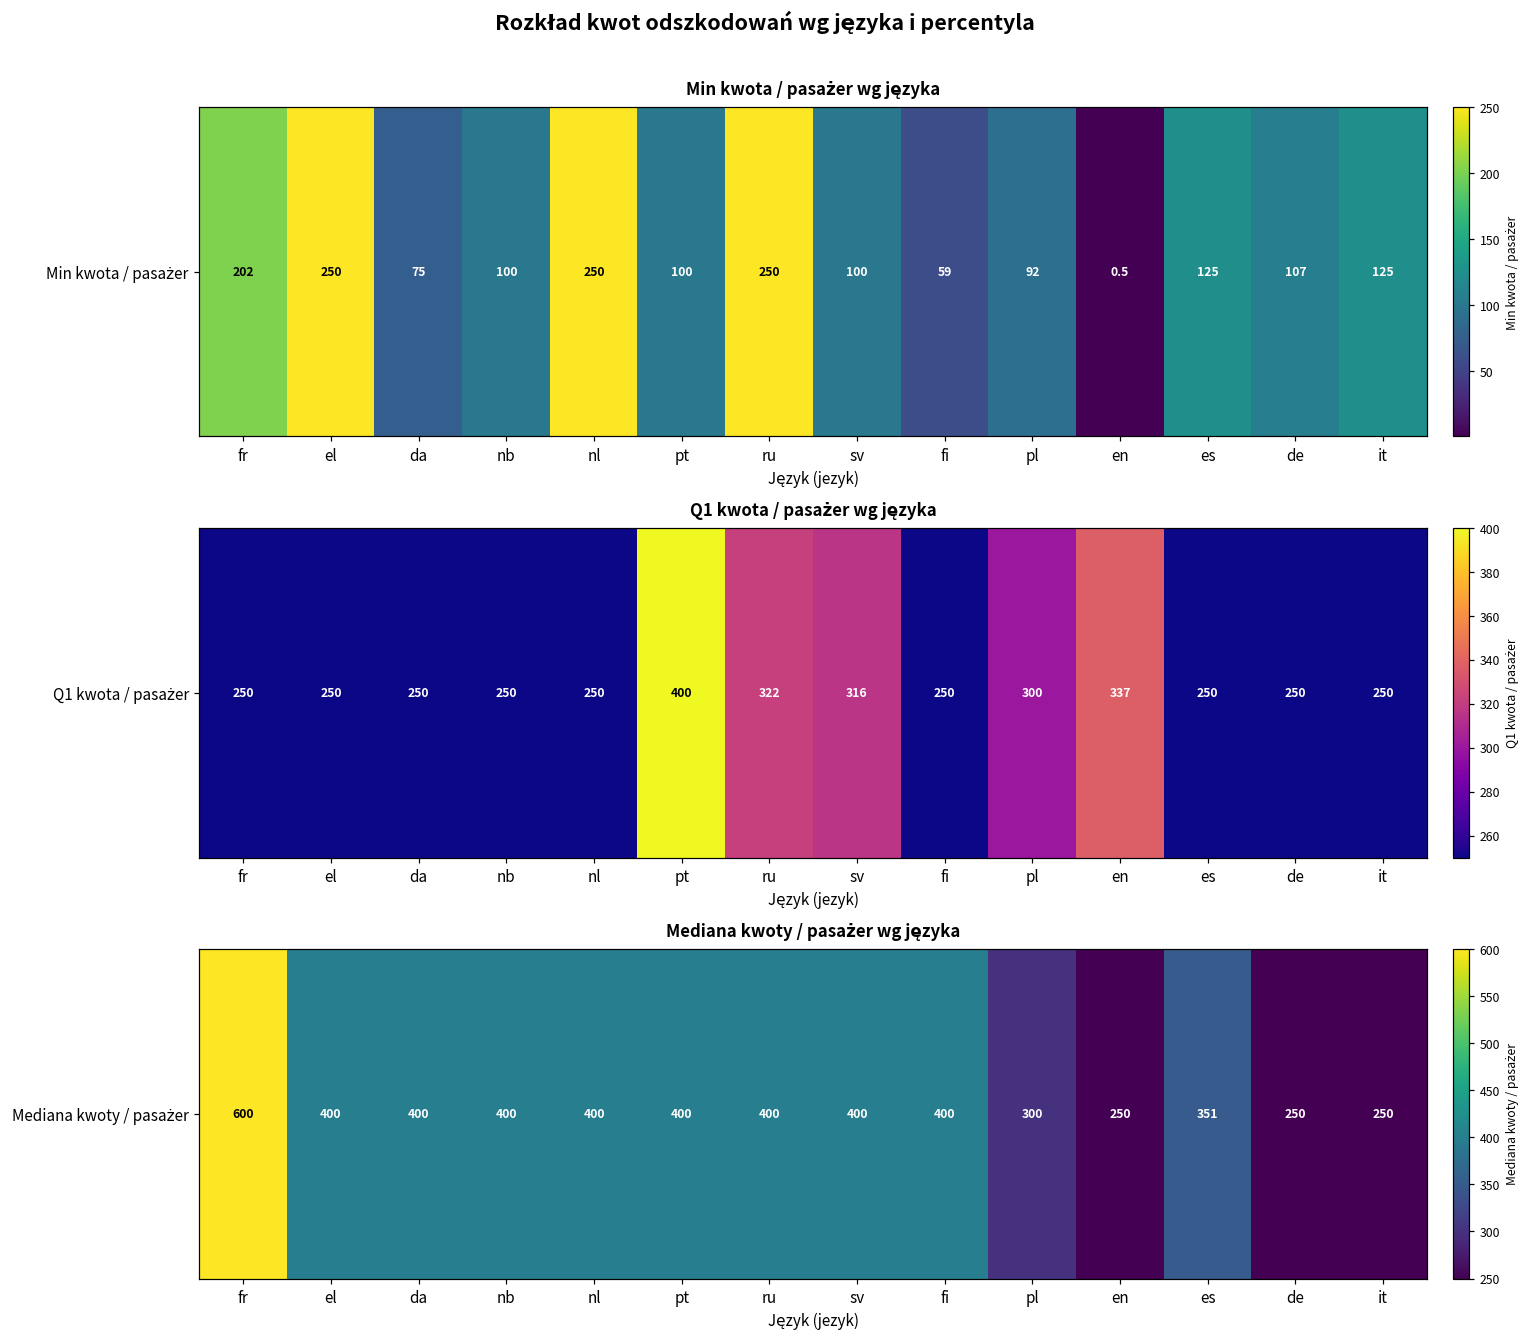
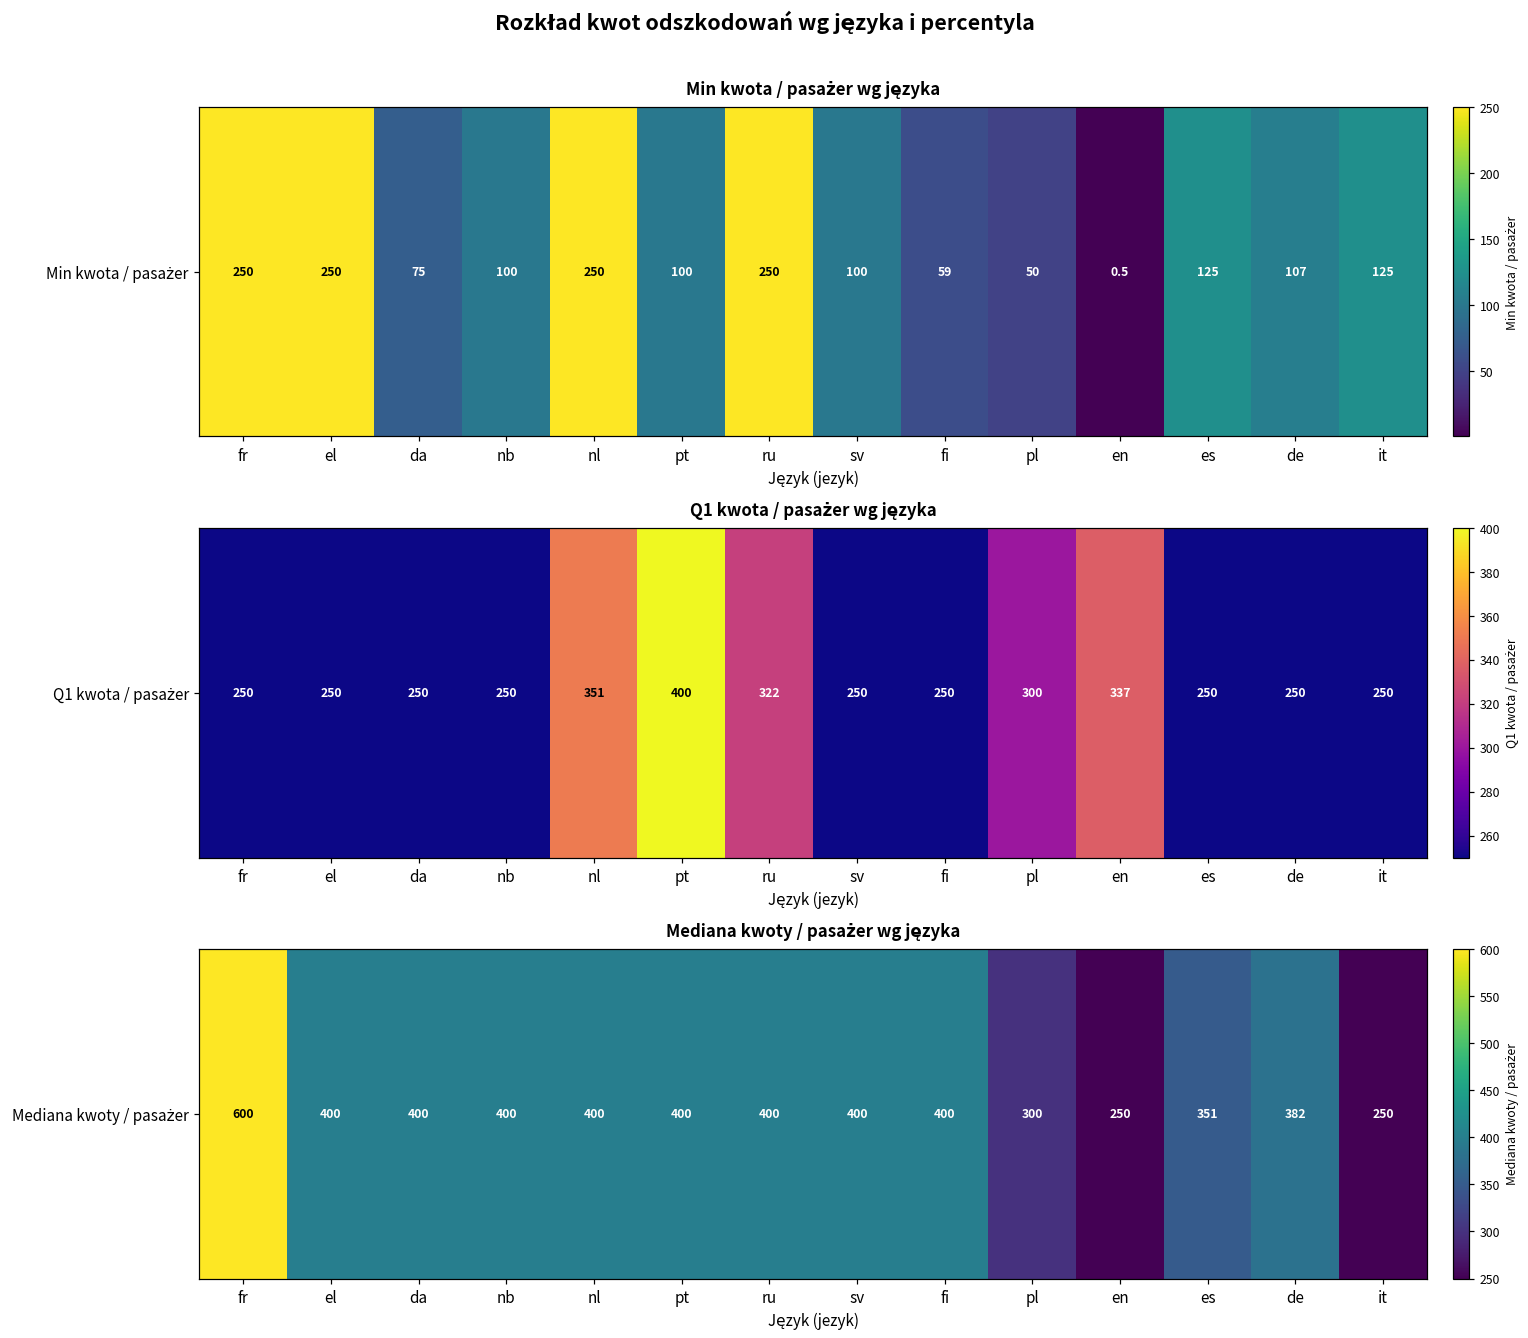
  {
    "Min kwota / pasażer wg języka": {
      "Min kwota / pasażer": {
-       "fr": 202,
+       "fr": 250,
        "el": 250,
        "da": 75,
        "nb": 100,
        "nl": 250,
        "pt": 100,
        "ru": 250,
        "sv": 100,
        "fi": 59,
-       "pl": 92,
+       "pl": 50,
        "en": 0.5,
        "es": 125,
        "de": 107,
        "it": 125
      }
    },
    "Q1 kwota / pasażer wg języka": {
      "Q1 kwota / pasażer": {
        "fr": 250,
        "el": 250,
        "da": 250,
        "nb": 250,
-       "nl": 250,
+       "nl": 351,
        "pt": 400,
        "ru": 322,
-       "sv": 316,
+       "sv": 250,
        "fi": 250,
        "pl": 300,
        "en": 337,
        "es": 250,
        "de": 250,
        "it": 250
      }
    },
    "Mediana kwoty / pasażer wg języka": {
      "Mediana kwoty / pasażer": {
        "fr": 600,
        "el": 400,
        "da": 400,
        "nb": 400,
        "nl": 400,
        "pt": 400,
        "ru": 400,
        "sv": 400,
        "fi": 400,
        "pl": 300,
        "en": 250,
        "es": 351,
-       "de": 250,
+       "de": 382,
        "it": 250
      }
    }
  }
